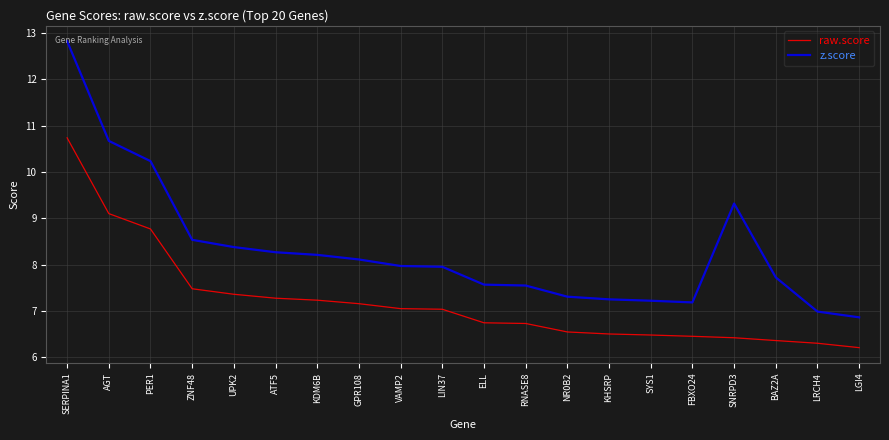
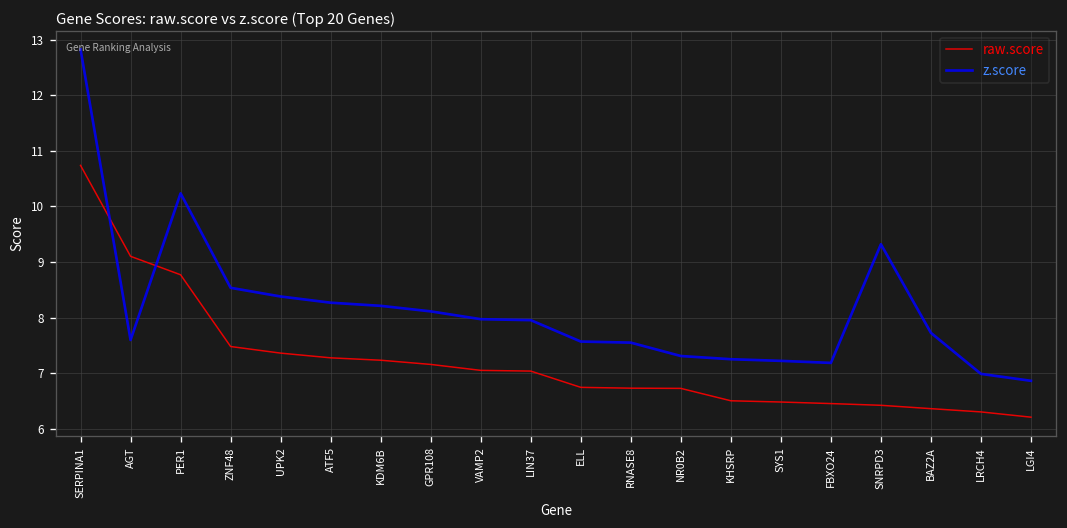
  {
    "raw.score": {
      "SERPINA1": 10.7,
      "AGT": 9.1,
      "PER1": 8.8,
      "ZNF48": 7.5,
      "UPK2": 7.4,
      "ATF5": 7.3,
      "KDM6B": 7.2,
      "GPR108": 7.2,
      "VAMP2": 7.1,
      "LIN37": 7.0,
      "ELL": 6.7,
      "RNASE8": 6.7,
-     "NR0B2": 6.6,
+     "NR0B2": 6.7,
      "KHSRP": 6.5,
      "SYS1": 6.5,
      "FBXO24": 6.5,
      "SNRPD3": 6.4,
      "BAZ2A": 6.4,
      "LRCH4": 6.3,
      "LGI4": 6.2
    },
    "z.score": {
      "SERPINA1": 12.8,
-     "AGT": 10.7,
+     "AGT": 7.6,
      "PER1": 10.2,
      "ZNF48": 8.5,
      "UPK2": 8.4,
      "ATF5": 8.3,
      "KDM6B": 8.2,
      "GPR108": 8.1,
      "VAMP2": 8.0,
      "LIN37": 8.0,
      "ELL": 7.6,
      "RNASE8": 7.6,
      "NR0B2": 7.3,
      "KHSRP": 7.3,
      "SYS1": 7.2,
      "FBXO24": 7.2,
      "SNRPD3": 9.3,
      "BAZ2A": 7.7,
      "LRCH4": 7.0,
      "LGI4": 6.9
    }
  }
